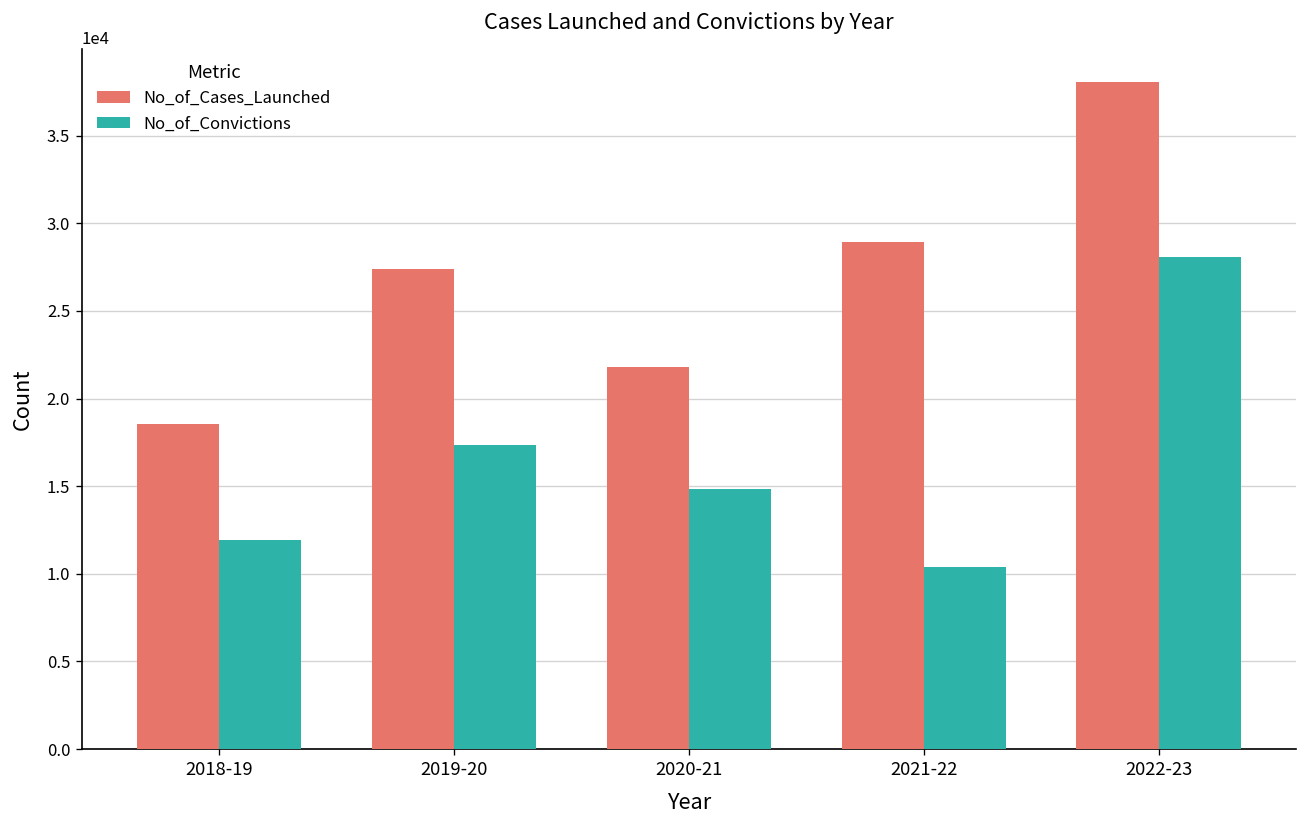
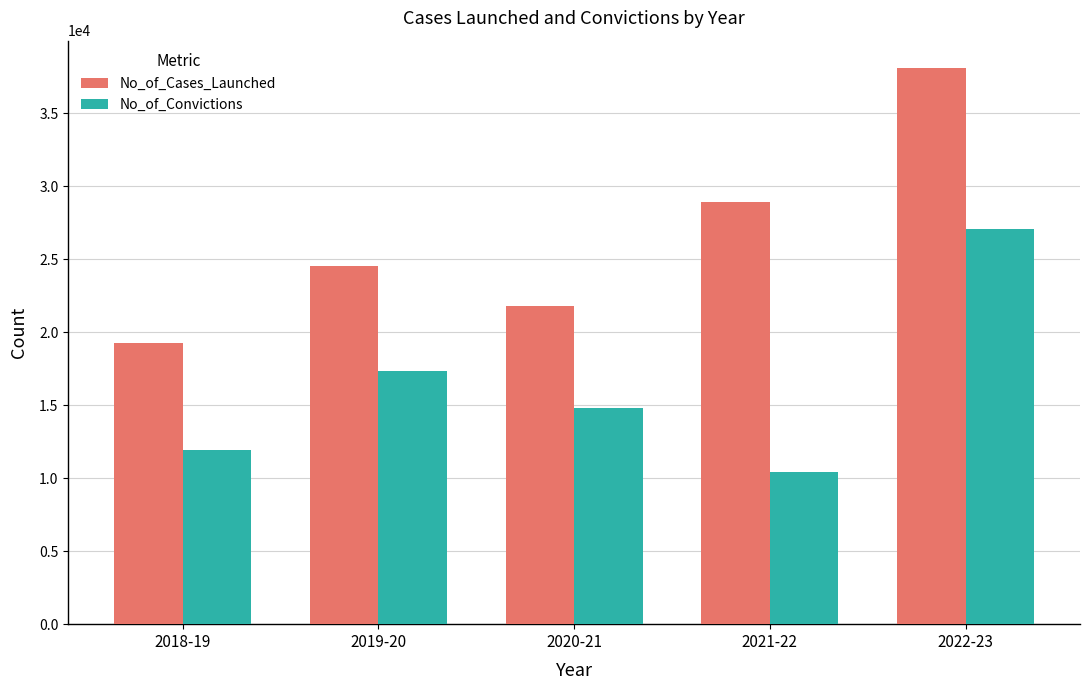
  {
    "No_of_Cases_Launched": {
-     "2018-19": 18600,
-     "2019-20": 27400,
+     "2018-19": 19200,
+     "2019-20": 24600,
      "2020-21": 21800,
      "2021-22": 28900,
      "2022-23": 38100
    },
    "No_of_Convictions": {
      "2018-19": 11900,
      "2019-20": 17300,
      "2020-21": 14800,
      "2021-22": 10400,
-     "2022-23": 28100
+     "2022-23": 27100
    }
  }
